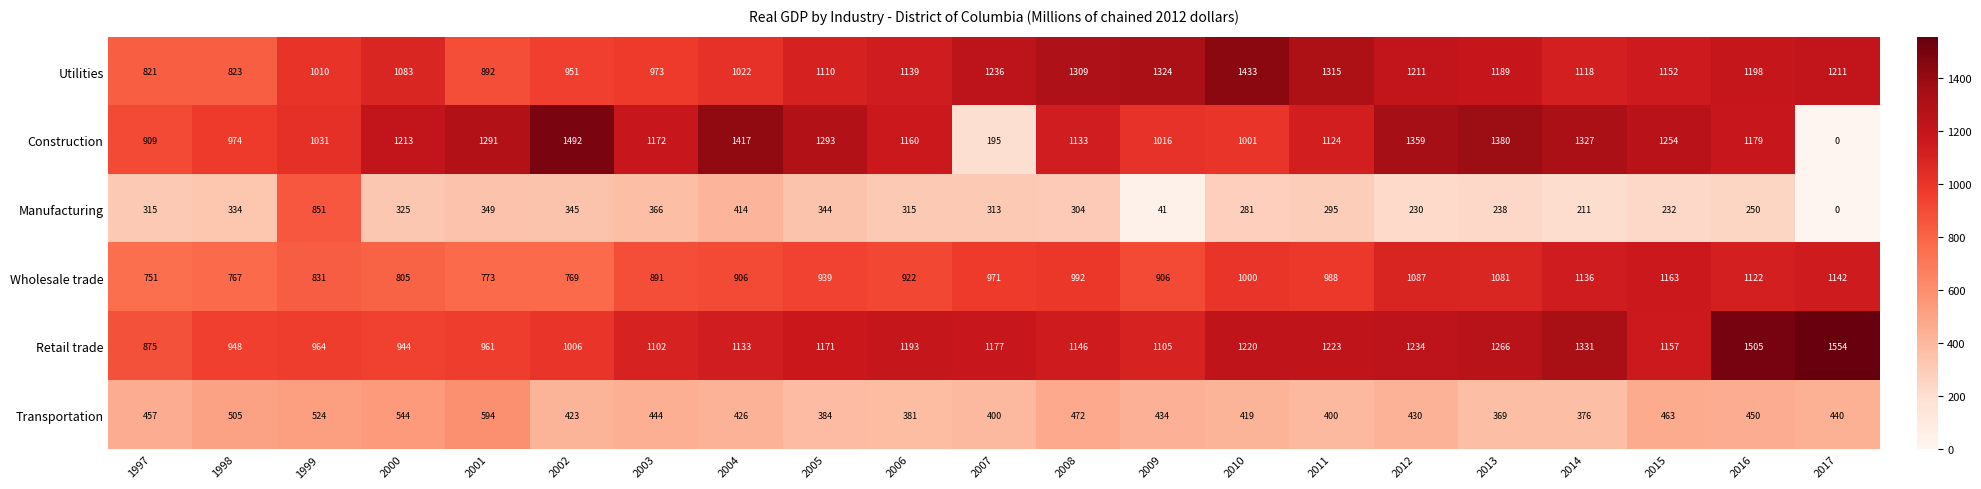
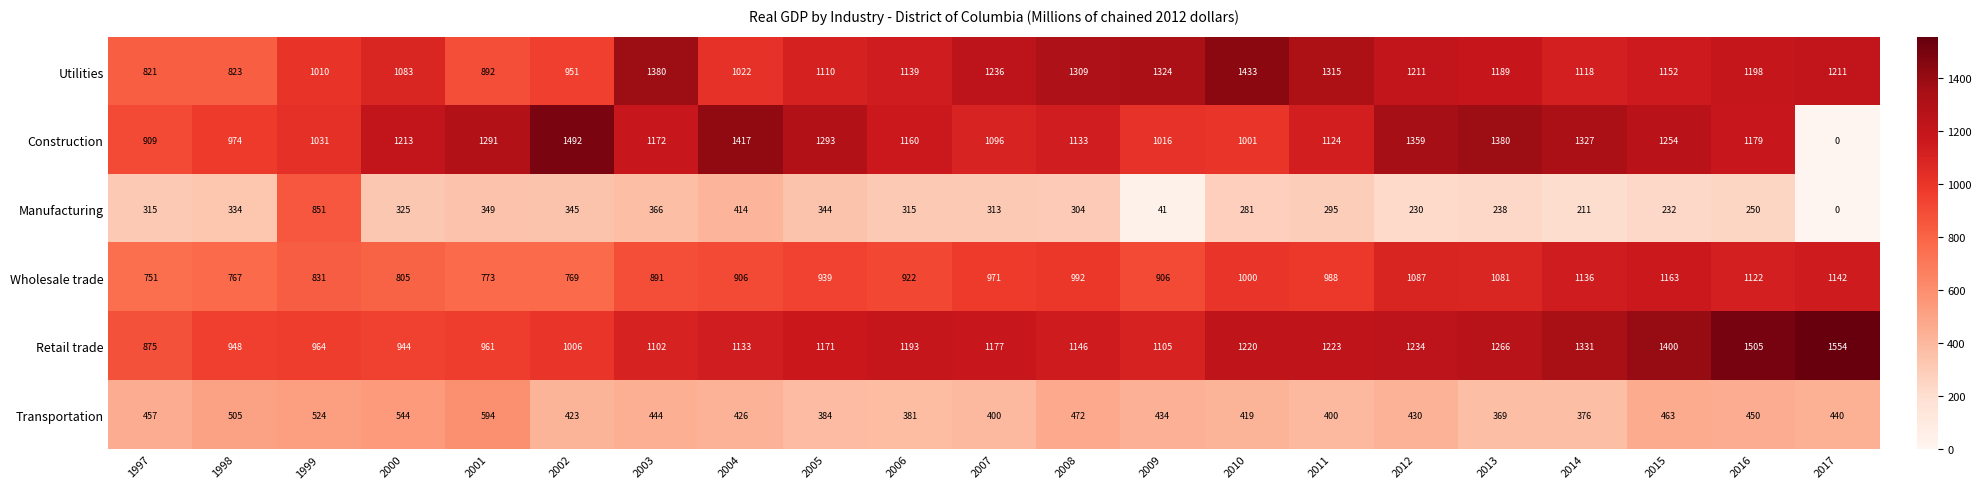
  {
    "Utilities": {
      "1997": 821,
      "1998": 823,
      "1999": 1010,
      "2000": 1083,
      "2001": 892,
      "2002": 951,
-     "2003": 973,
+     "2003": 1380,
      "2004": 1022,
      "2005": 1110,
      "2006": 1139,
      "2007": 1236,
      "2008": 1309,
      "2009": 1324,
      "2010": 1433,
      "2011": 1315,
      "2012": 1211,
      "2013": 1189,
      "2014": 1118,
      "2015": 1152,
      "2016": 1198,
      "2017": 1211
    },
    "Construction": {
      "1997": 909,
      "1998": 974,
      "1999": 1031,
      "2000": 1213,
      "2001": 1291,
      "2002": 1492,
      "2003": 1172,
      "2004": 1417,
      "2005": 1293,
      "2006": 1160,
-     "2007": 195,
+     "2007": 1096,
      "2008": 1133,
      "2009": 1016,
      "2010": 1001,
      "2011": 1124,
      "2012": 1359,
      "2013": 1380,
      "2014": 1327,
      "2015": 1254,
      "2016": 1179,
      "2017": 0
    },
    "Manufacturing": {
      "1997": 315,
      "1998": 334,
      "1999": 851,
      "2000": 325,
      "2001": 349,
      "2002": 345,
      "2003": 366,
      "2004": 414,
      "2005": 344,
      "2006": 315,
      "2007": 313,
      "2008": 304,
      "2009": 41,
      "2010": 281,
      "2011": 295,
      "2012": 230,
      "2013": 238,
      "2014": 211,
      "2015": 232,
      "2016": 250,
      "2017": 0
    },
    "Wholesale trade": {
      "1997": 751,
      "1998": 767,
      "1999": 831,
      "2000": 805,
      "2001": 773,
      "2002": 769,
      "2003": 891,
      "2004": 906,
      "2005": 939,
      "2006": 922,
      "2007": 971,
      "2008": 992,
      "2009": 906,
      "2010": 1000,
      "2011": 988,
      "2012": 1087,
      "2013": 1081,
      "2014": 1136,
      "2015": 1163,
      "2016": 1122,
      "2017": 1142
    },
    "Retail trade": {
      "1997": 875,
      "1998": 948,
      "1999": 964,
      "2000": 944,
      "2001": 961,
      "2002": 1006,
      "2003": 1102,
      "2004": 1133,
      "2005": 1171,
      "2006": 1193,
      "2007": 1177,
      "2008": 1146,
      "2009": 1105,
      "2010": 1220,
      "2011": 1223,
      "2012": 1234,
      "2013": 1266,
      "2014": 1331,
-     "2015": 1157,
+     "2015": 1400,
      "2016": 1505,
      "2017": 1554
    },
    "Transportation": {
      "1997": 457,
      "1998": 505,
      "1999": 524,
      "2000": 544,
      "2001": 594,
      "2002": 423,
      "2003": 444,
      "2004": 426,
      "2005": 384,
      "2006": 381,
      "2007": 400,
      "2008": 472,
      "2009": 434,
      "2010": 419,
      "2011": 400,
      "2012": 430,
      "2013": 369,
      "2014": 376,
      "2015": 463,
      "2016": 450,
      "2017": 440
    }
  }
